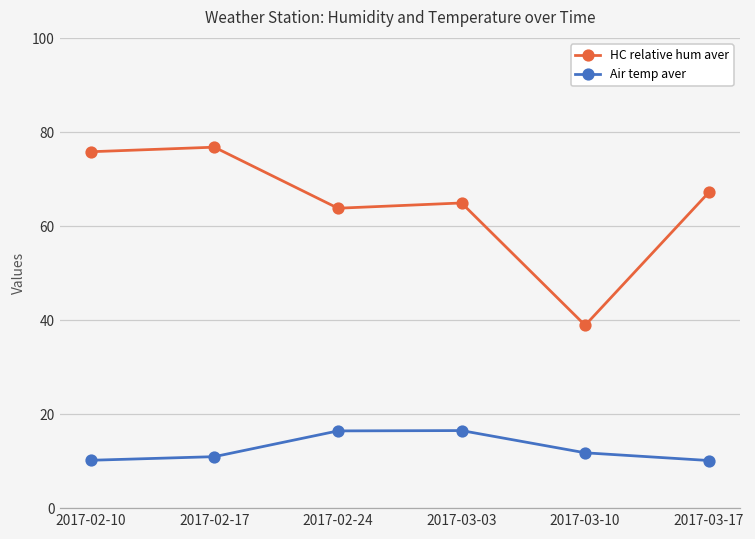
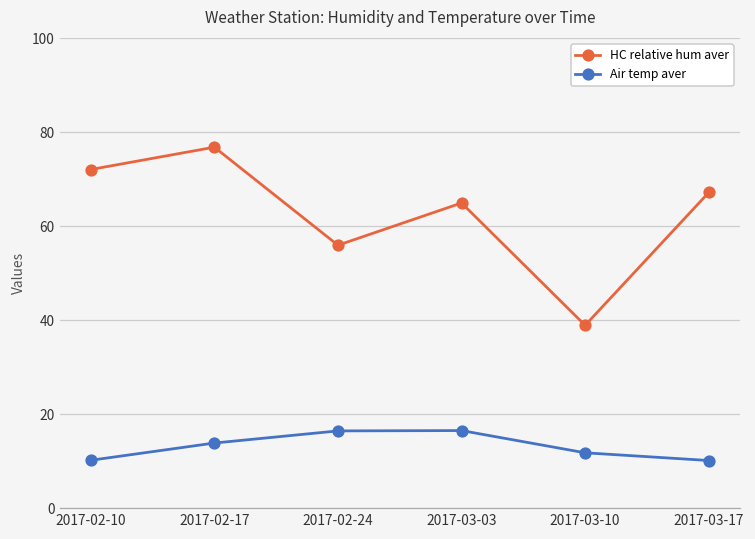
  {
    "HC relative hum aver": {
-     "2017-02-10": 76,
+     "2017-02-10": 72,
      "2017-02-17": 77,
-     "2017-02-24": 64,
+     "2017-02-24": 56,
      "2017-03-03": 65,
      "2017-03-10": 39,
      "2017-03-17": 67
    },
    "Air temp aver": {
      "2017-02-10": 10,
-     "2017-02-17": 11,
+     "2017-02-17": 14,
      "2017-02-24": 16,
      "2017-03-03": 17,
      "2017-03-10": 12,
      "2017-03-17": 10
    }
  }
